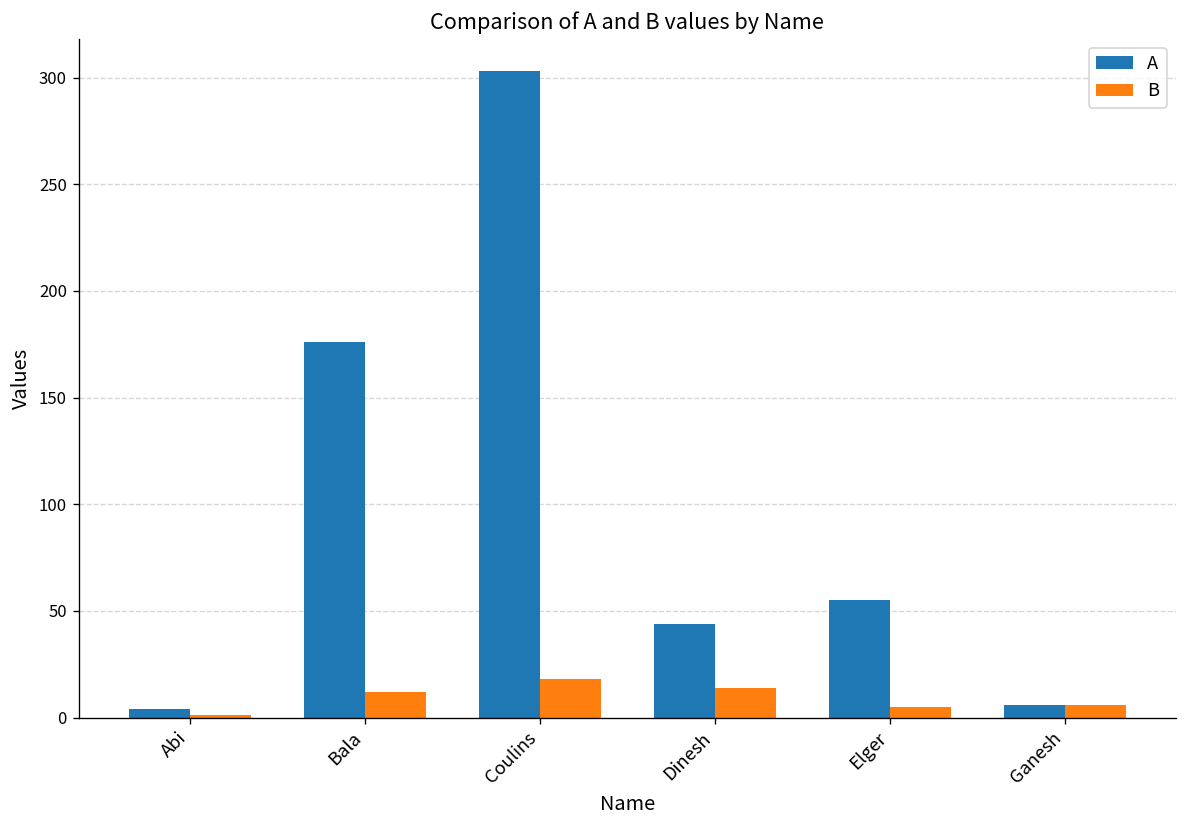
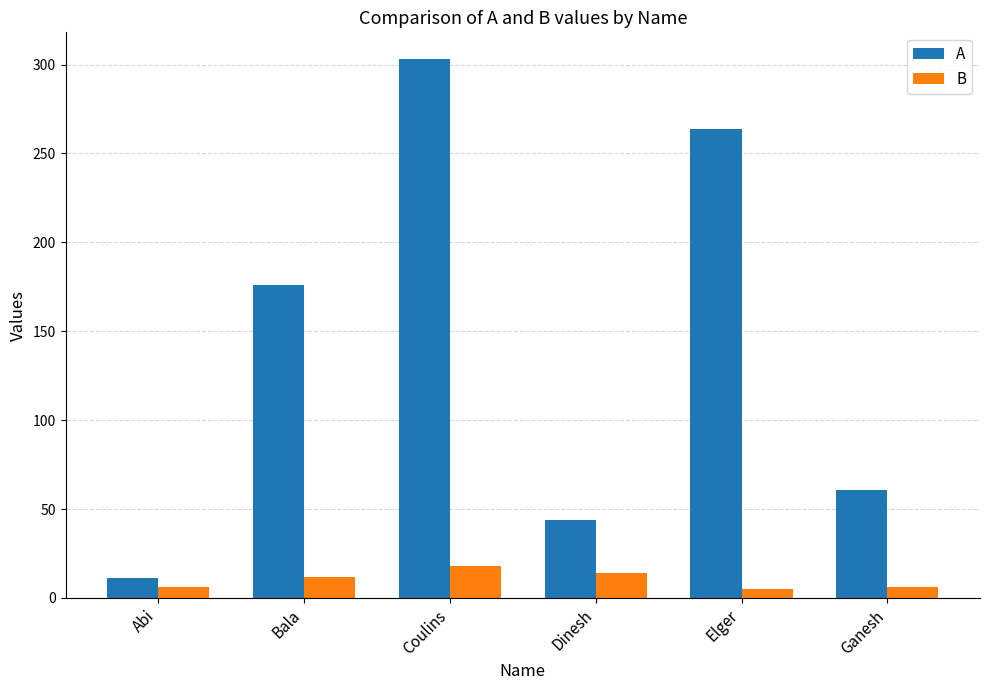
  {
    "A": {
-     "Abi": 4,
+     "Abi": 11,
      "Bala": 176,
      "Coulins": 303,
      "Dinesh": 44,
-     "Elger": 55,
-     "Ganesh": 6
+     "Elger": 264,
+     "Ganesh": 61
    },
    "B": {
-     "Abi": 1,
+     "Abi": 6,
      "Bala": 12,
      "Coulins": 18,
      "Dinesh": 14,
      "Elger": 5,
      "Ganesh": 6
    }
  }
